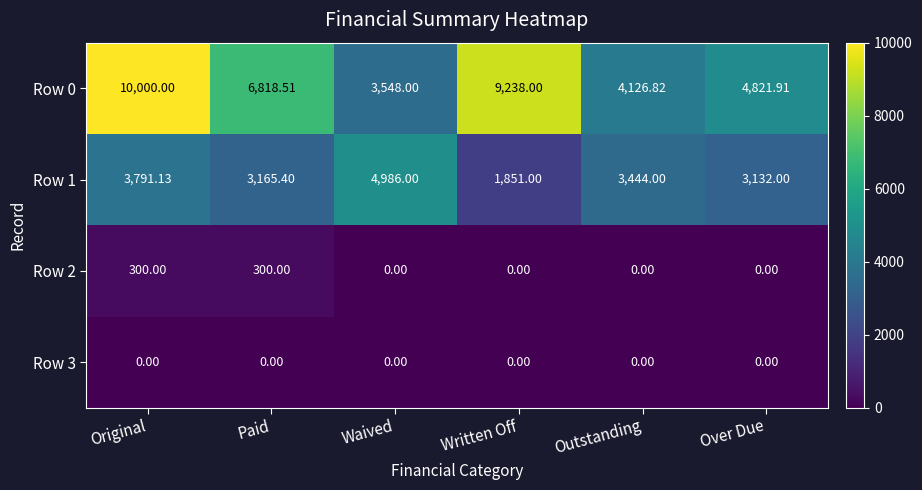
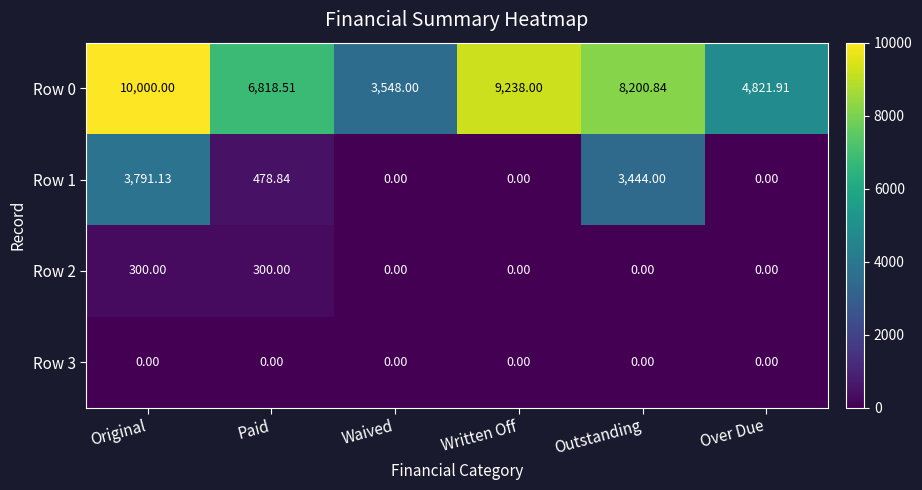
  {
    "Row 0": {
      "Original": "10,000.00",
      "Paid": "6,818.51",
      "Waived": "3,548.00",
      "Written Off": "9,238.00",
-     "Outstanding": "4,126.82",
+     "Outstanding": "8,200.84",
      "Over Due": "4,821.91"
    },
    "Row 1": {
      "Original": "3,791.13",
-     "Paid": "3,165.40",
-     "Waived": "4,986.00",
-     "Written Off": "1,851.00",
+     "Paid": "478.84",
+     "Waived": "0.00",
+     "Written Off": "0.00",
      "Outstanding": "3,444.00",
-     "Over Due": "3,132.00"
+     "Over Due": "0.00"
    },
    "Row 2": {
      "Original": "300.00",
      "Paid": "300.00",
      "Waived": "0.00",
      "Written Off": "0.00",
      "Outstanding": "0.00",
      "Over Due": "0.00"
    },
    "Row 3": {
      "Original": "0.00",
      "Paid": "0.00",
      "Waived": "0.00",
      "Written Off": "0.00",
      "Outstanding": "0.00",
      "Over Due": "0.00"
    }
  }
